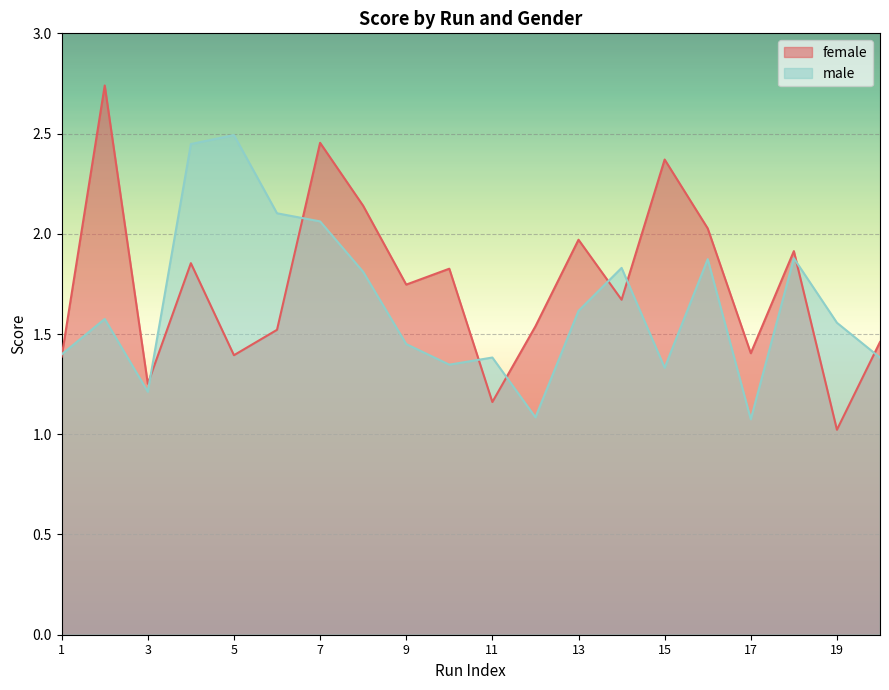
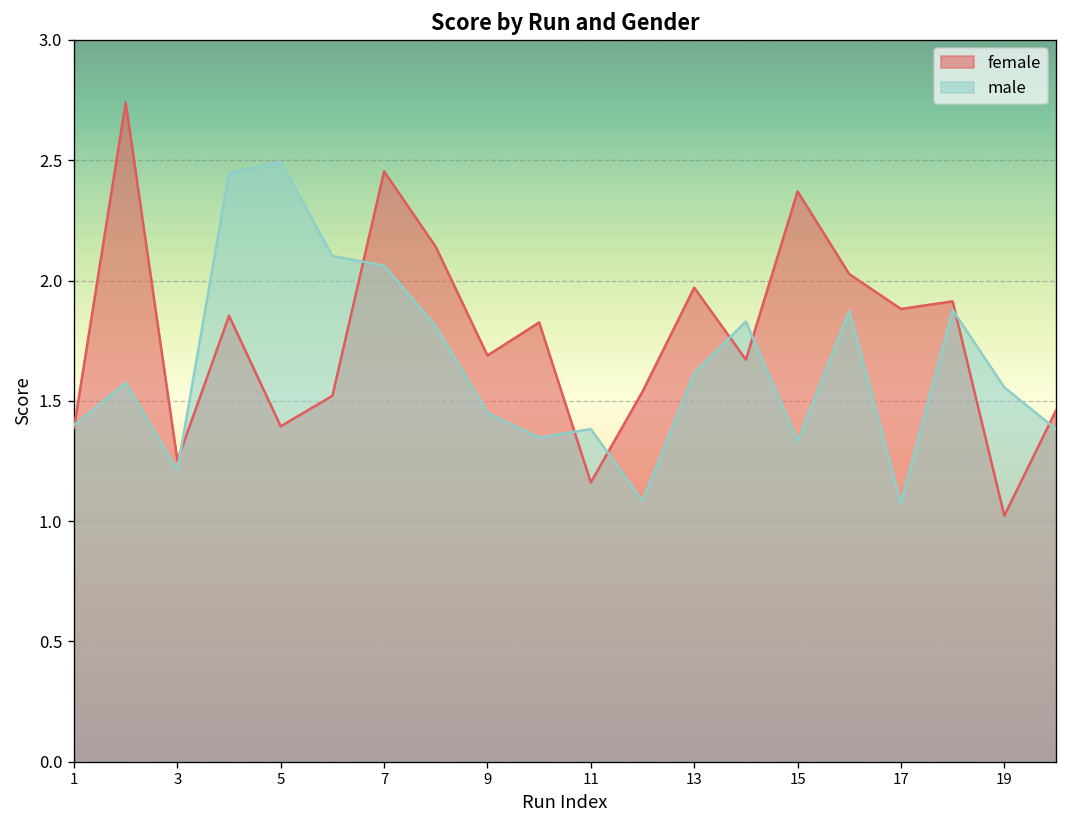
  {
    "female": {
      "3": 1.25,
      "5": 1.39,
      "7": 2.45,
-     "9": 1.75,
+     "9": 1.69,
      "11": 1.16,
      "13": 1.97,
      "15": 2.37,
-     "17": 1.40,
+     "17": 1.88,
      "19": 1.02
    },
    "male": {
      "3": 1.21,
      "5": 2.49,
      "7": 2.06,
      "9": 1.45,
      "11": 1.38,
      "13": 1.62,
      "15": 1.33,
      "17": 1.07,
      "19": 1.56
    }
  }
